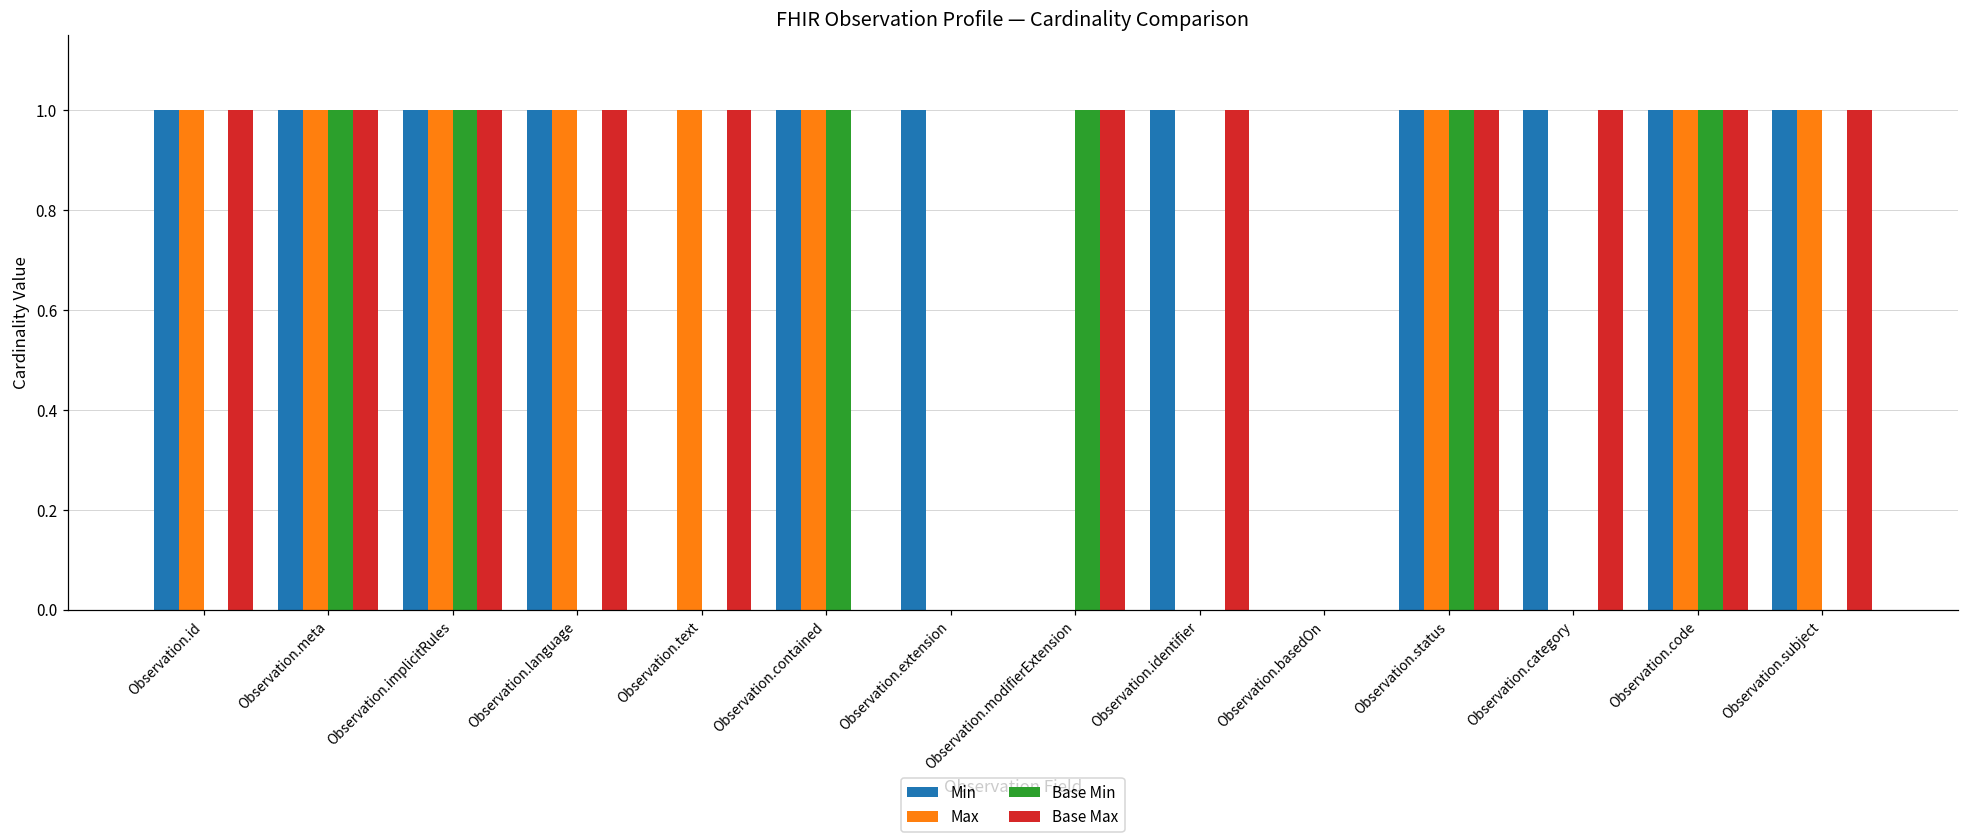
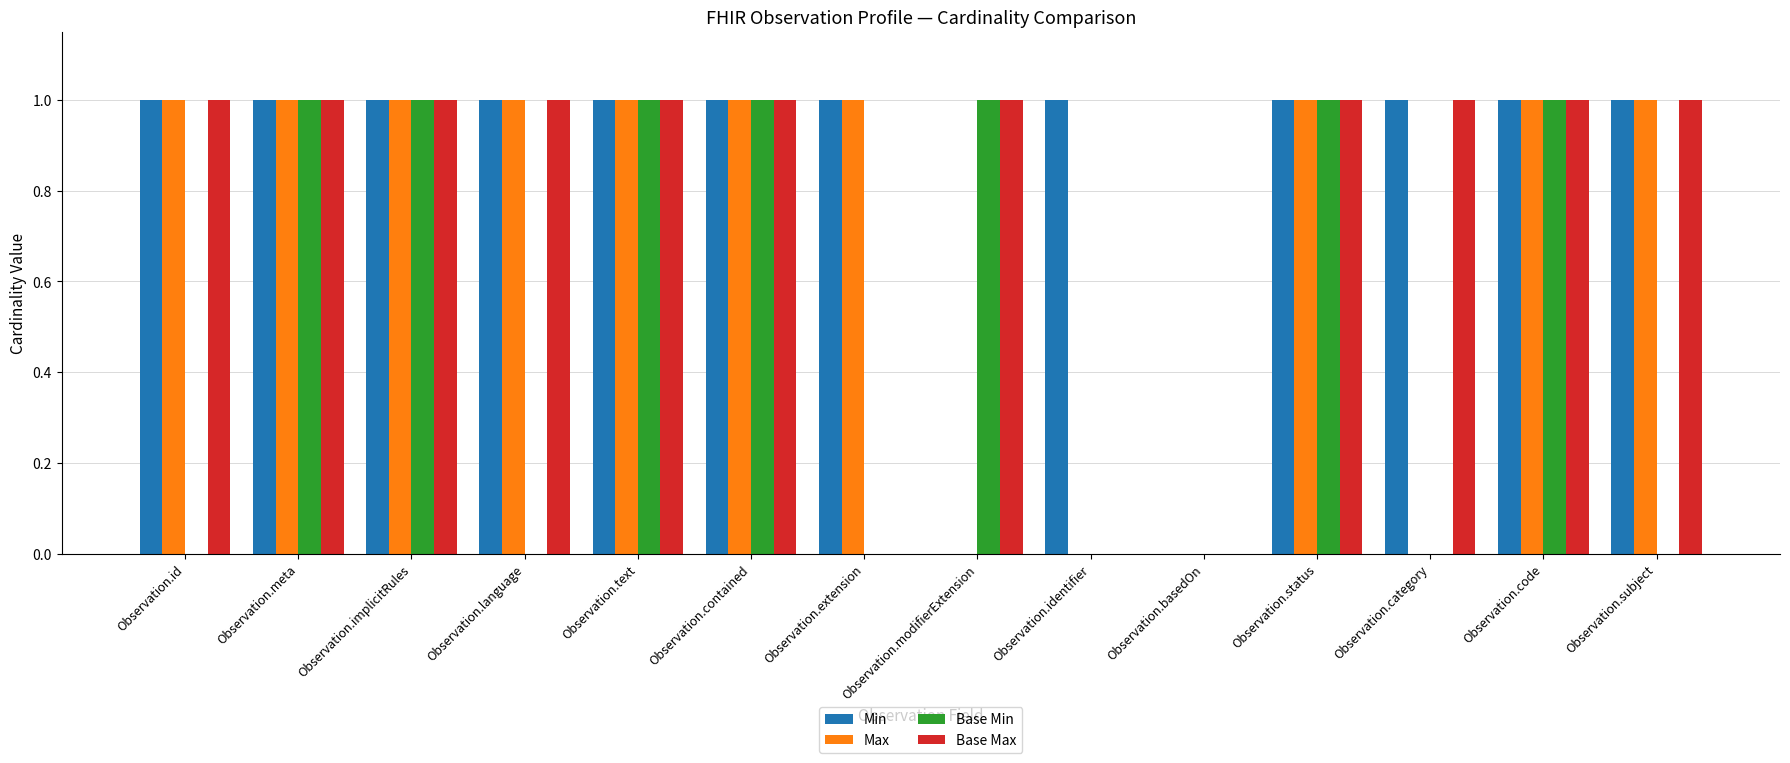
  {
    "Min": {
      "Observation.id": 1,
      "Observation.meta": 1,
      "Observation.implicitRules": 1,
      "Observation.language": 1,
-     "Observation.text": 0,
+     "Observation.text": 1,
      "Observation.contained": 1,
      "Observation.extension": 1,
      "Observation.modifierExtension": 0,
      "Observation.identifier": 1,
      "Observation.basedOn": 0,
      "Observation.status": 1,
      "Observation.category": 1,
      "Observation.code": 1,
      "Observation.subject": 1
    },
    "Max": {
      "Observation.id": 1,
      "Observation.meta": 1,
      "Observation.implicitRules": 1,
      "Observation.language": 1,
      "Observation.text": 1,
      "Observation.contained": 1,
-     "Observation.extension": 0,
+     "Observation.extension": 1,
      "Observation.modifierExtension": 0,
      "Observation.identifier": 0,
      "Observation.basedOn": 0,
      "Observation.status": 1,
      "Observation.category": 0,
      "Observation.code": 1,
      "Observation.subject": 1
    },
    "Base Min": {
      "Observation.id": 0,
      "Observation.meta": 1,
      "Observation.implicitRules": 1,
      "Observation.language": 0,
-     "Observation.text": 0,
+     "Observation.text": 1,
      "Observation.contained": 1,
      "Observation.extension": 0,
      "Observation.modifierExtension": 1,
      "Observation.identifier": 0,
      "Observation.basedOn": 0,
      "Observation.status": 1,
      "Observation.category": 0,
      "Observation.code": 1,
      "Observation.subject": 0
    },
    "Base Max": {
      "Observation.id": 1,
      "Observation.meta": 1,
      "Observation.implicitRules": 1,
      "Observation.language": 1,
      "Observation.text": 1,
-     "Observation.contained": 0,
+     "Observation.contained": 1,
      "Observation.extension": 0,
      "Observation.modifierExtension": 1,
-     "Observation.identifier": 1,
+     "Observation.identifier": 0,
      "Observation.basedOn": 0,
      "Observation.status": 1,
      "Observation.category": 1,
      "Observation.code": 1,
      "Observation.subject": 1
    }
  }
